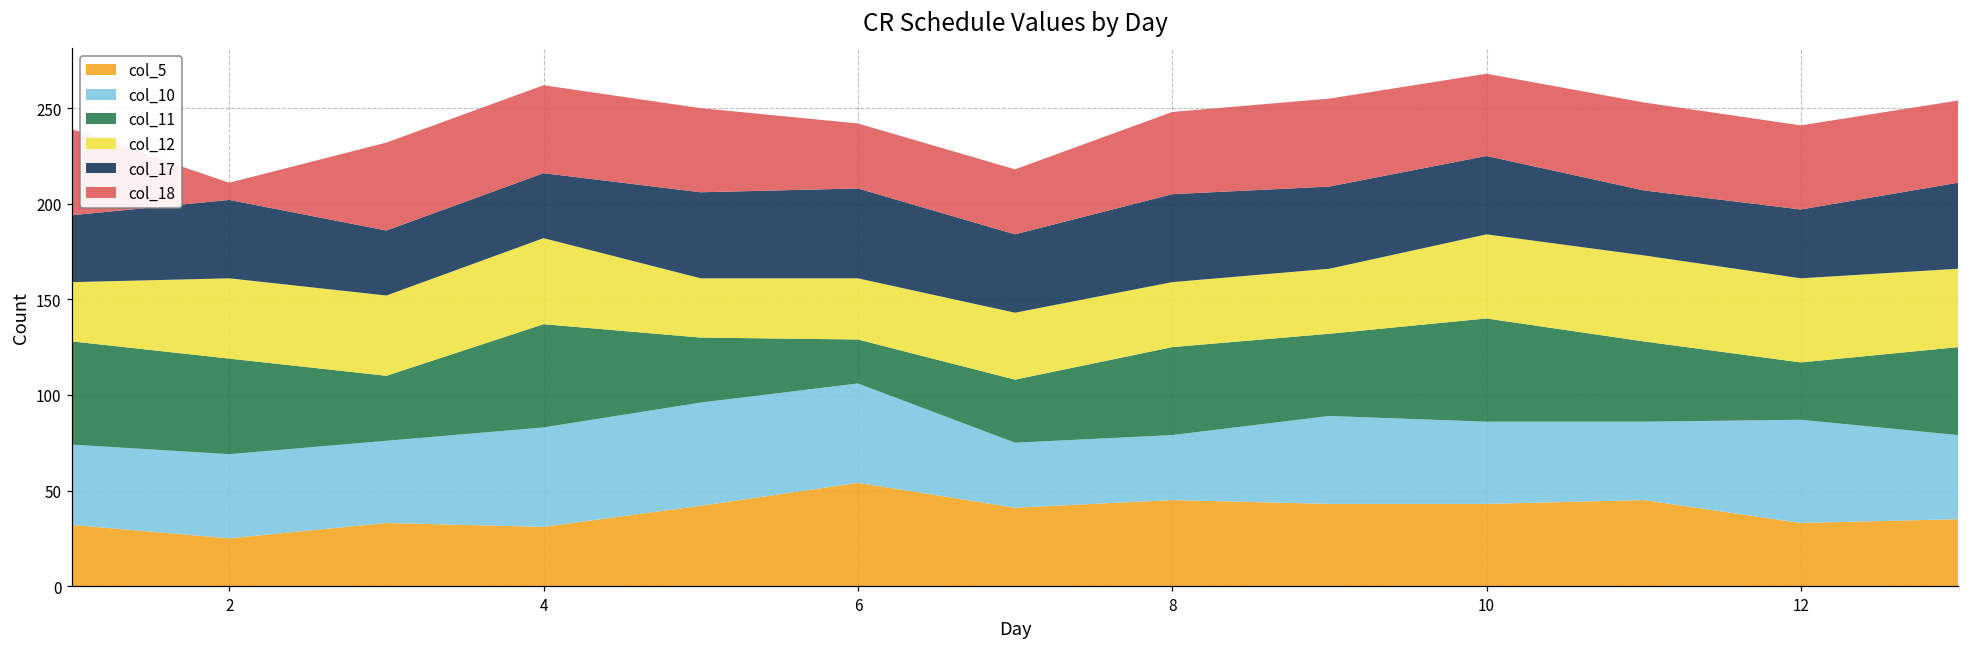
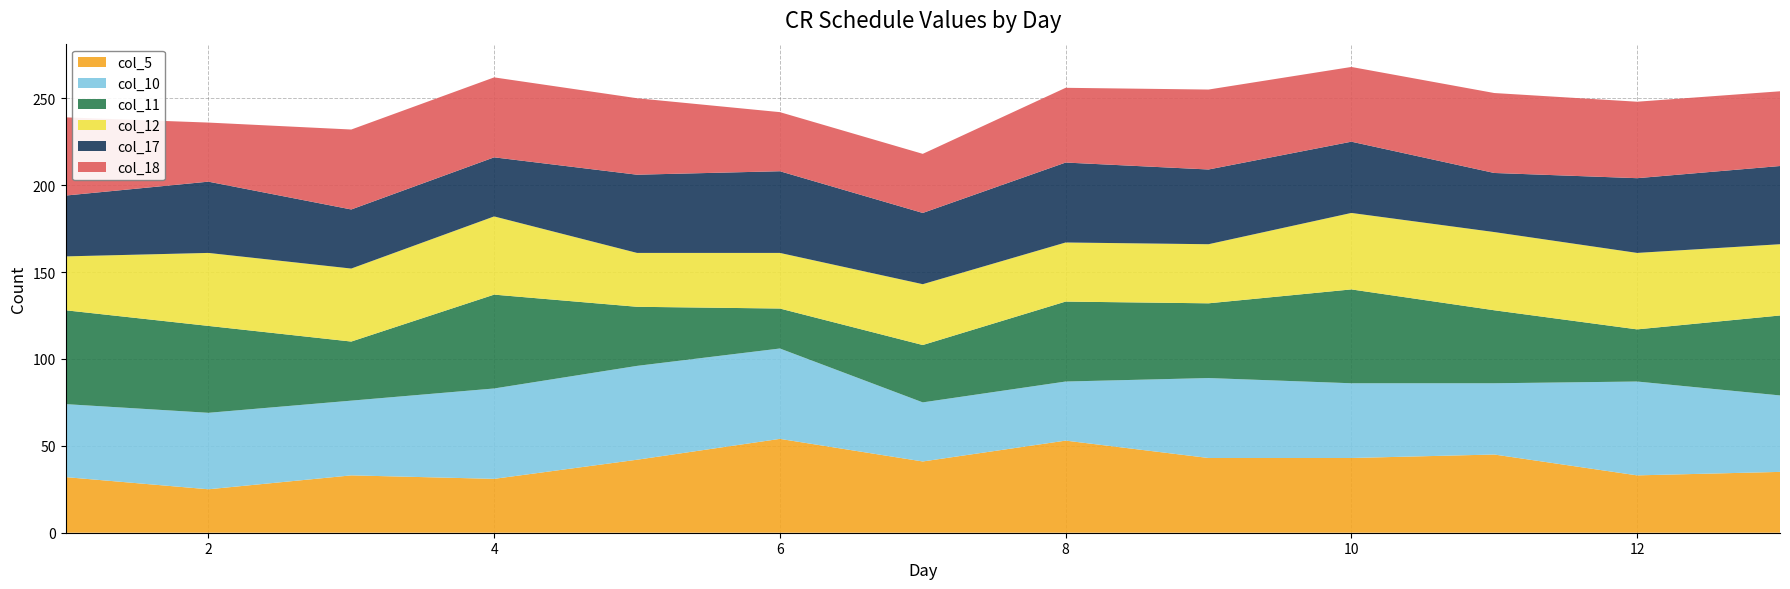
  {
    "col_5": {
      "2": 25,
      "4": 31,
      "6": 54,
-     "8": 45,
+     "8": 53,
      "10": 43,
      "12": 33
    },
    "col_10": {
      "2": 44,
      "4": 52,
      "6": 52,
      "8": 34,
      "10": 43,
      "12": 54
    },
    "col_11": {
      "2": 50,
      "4": 54,
      "6": 23,
      "8": 46,
      "10": 54,
      "12": 30
    },
    "col_12": {
      "2": 42,
      "4": 45,
      "6": 32,
      "8": 34,
      "10": 44,
      "12": 44
    },
    "col_17": {
      "2": 41,
      "4": 34,
      "6": 47,
      "8": 46,
      "10": 41,
-     "12": 36
+     "12": 43
    },
    "col_18": {
-     "2": 9,
+     "2": 34,
      "4": 46,
      "6": 34,
      "8": 43,
      "10": 43,
      "12": 44
    }
  }
